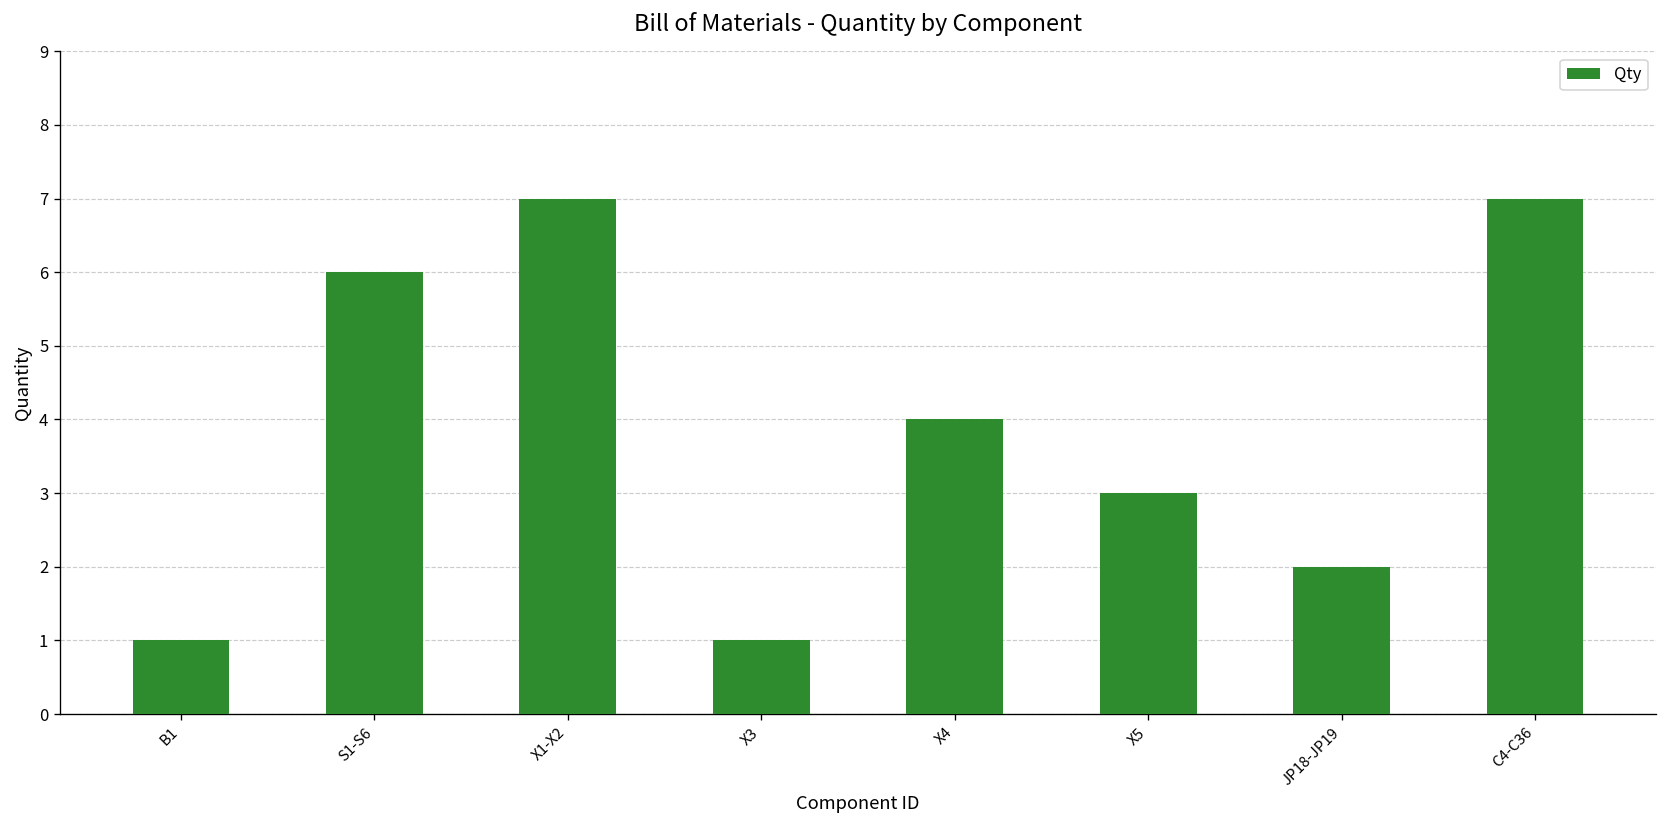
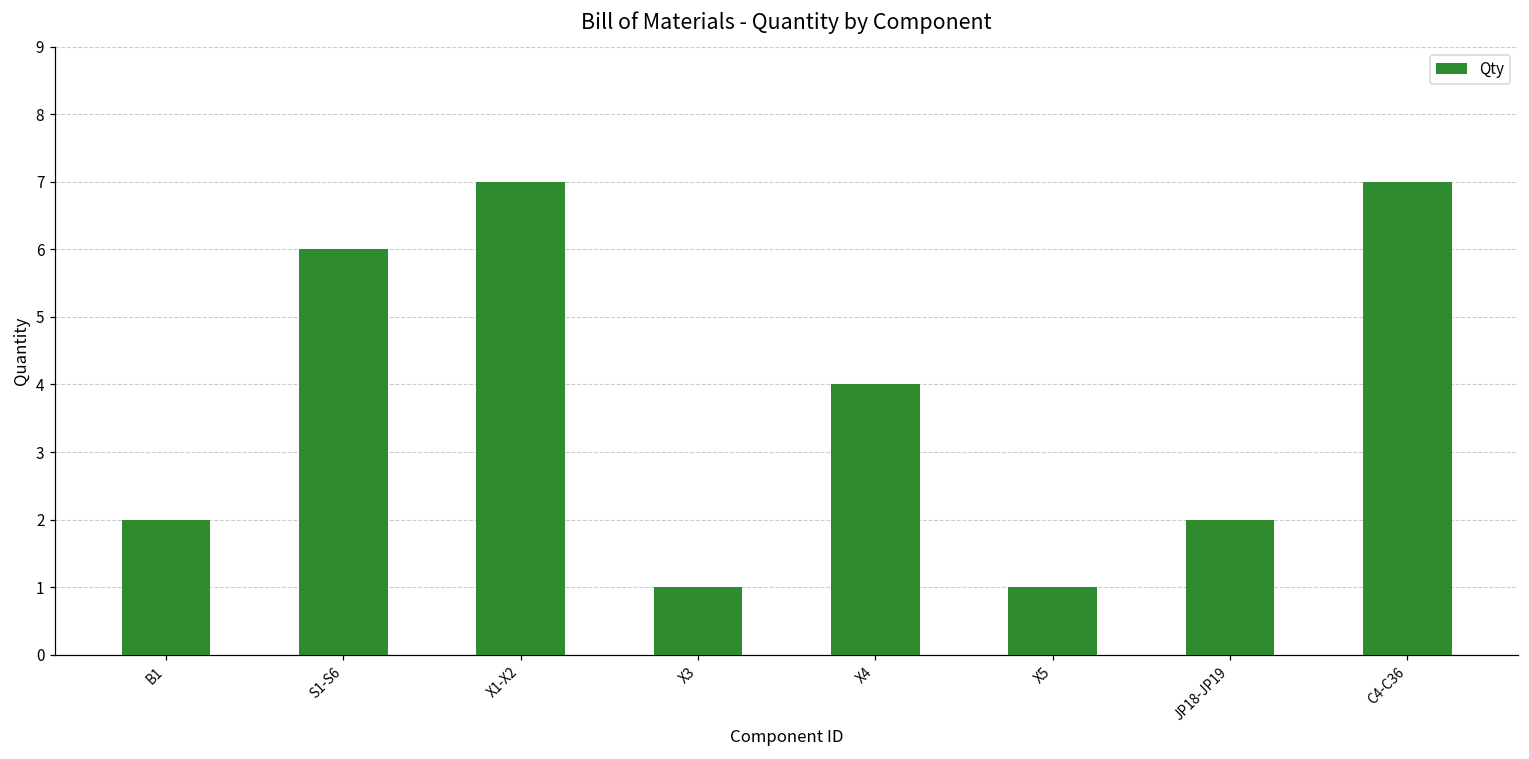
  {
-   "B1": 1,
+   "B1": 2,
    "S1-S6": 6,
    "X1-X2": 7,
    "X3": 1,
    "X4": 4,
-   "X5": 3,
+   "X5": 1,
    "JP18-JP19": 2,
    "C4-C36": 7
  }
